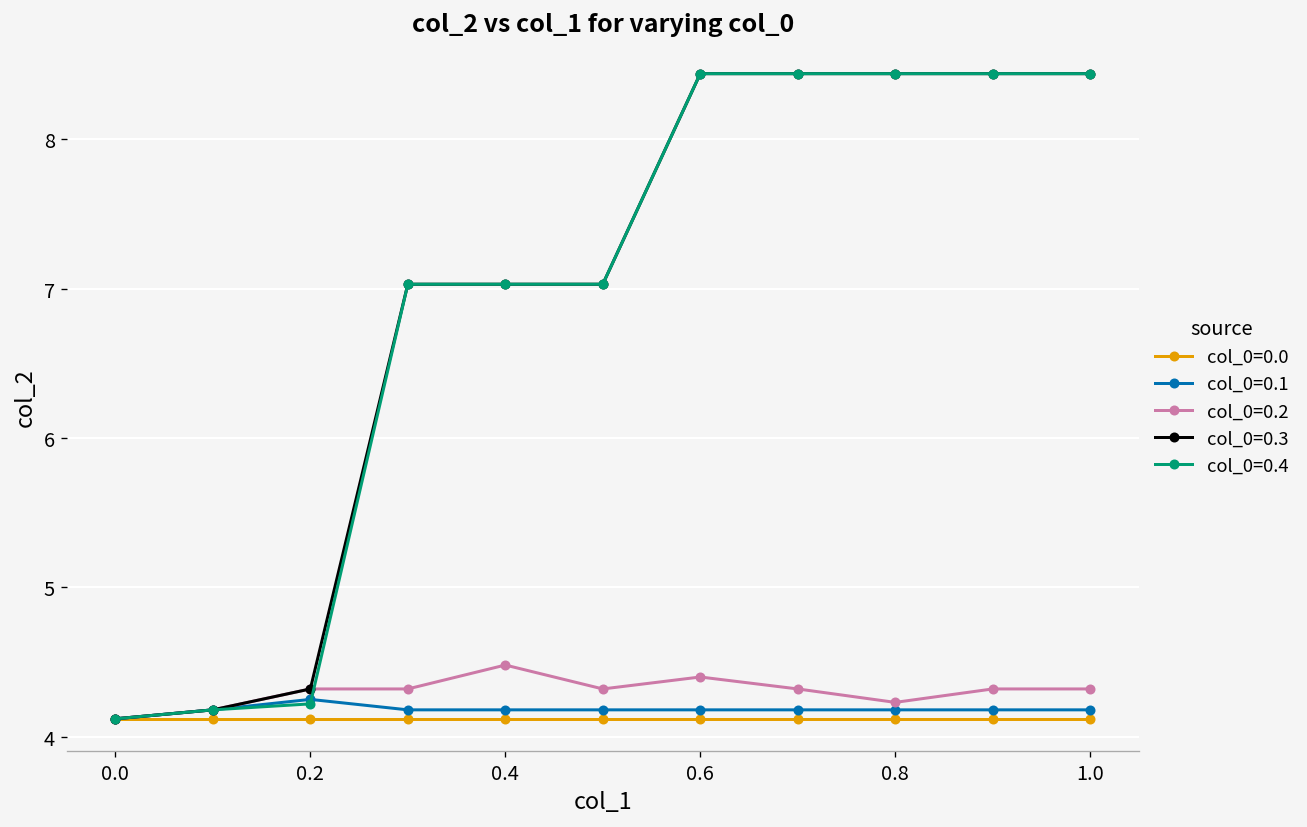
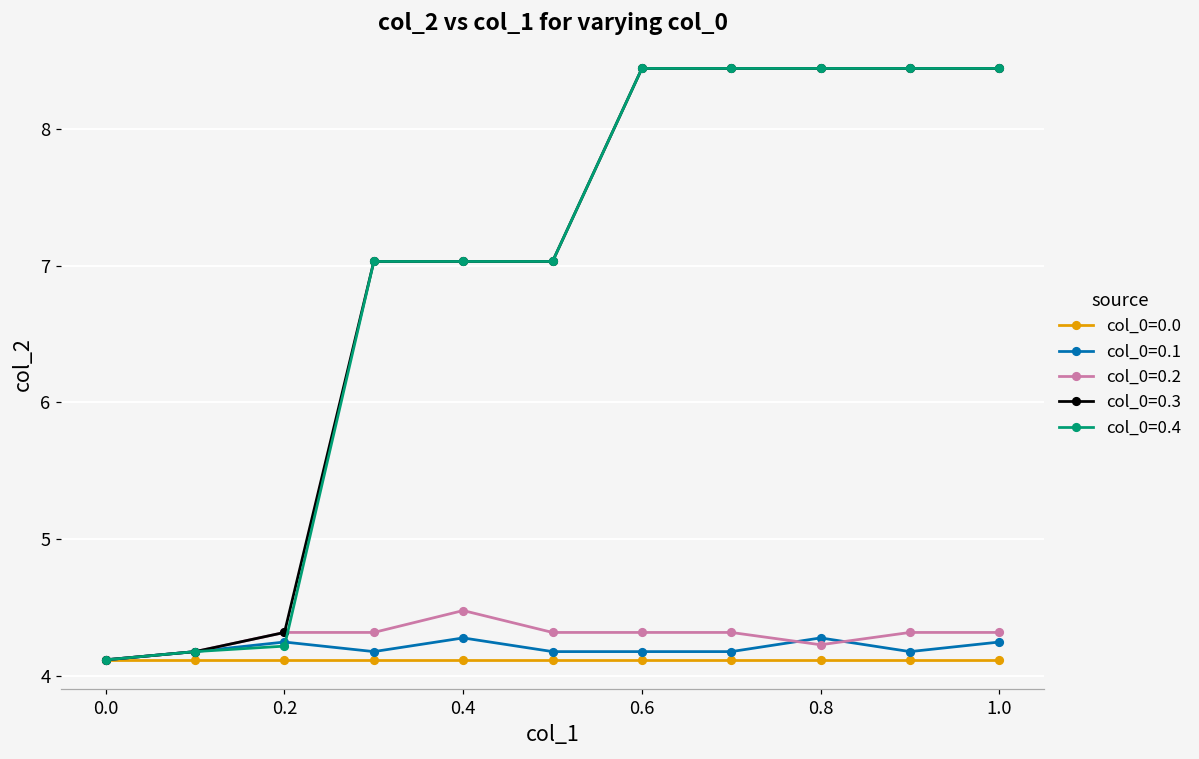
  {
    "col_0=0.0": {
      "0.2": 4.12,
      "0.4": 4.12,
      "0.6": 4.12,
      "0.8": 4.12,
      "1.0": 4.12
    },
    "col_0=0.1": {
      "0.2": 4.25,
-     "0.4": 4.18,
+     "0.4": 4.28,
      "0.6": 4.18,
-     "0.8": 4.18,
-     "1.0": 4.18
+     "0.8": 4.28,
+     "1.0": 4.25
    },
    "col_0=0.2": {
      "0.4": 4.48,
-     "0.6": 4.40,
+     "0.6": 4.32,
      "0.8": 4.23,
      "1.0": 4.32
    },
    "col_0=0.4": {
      "0.2": 4.22
    }
  }
